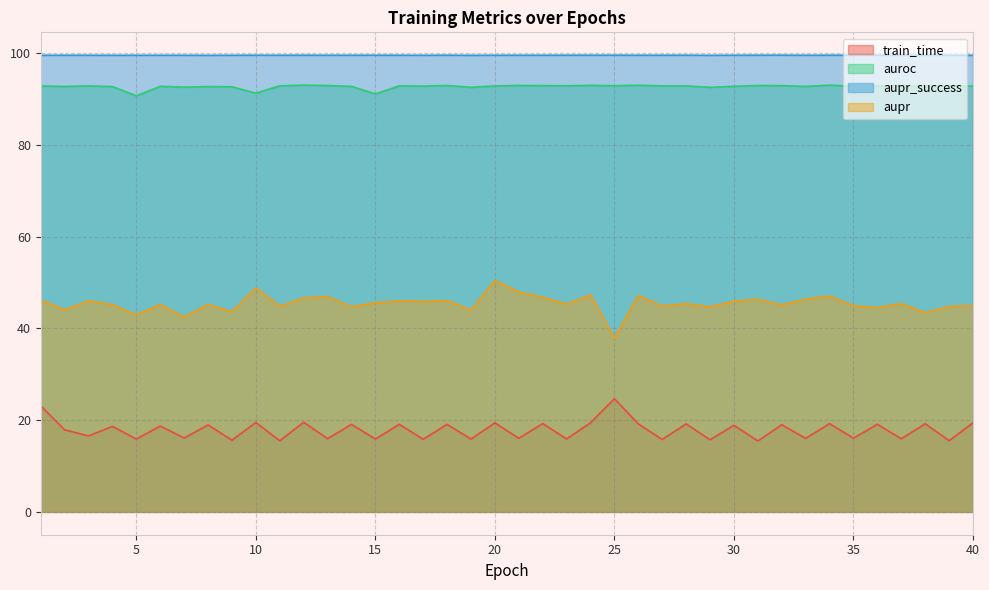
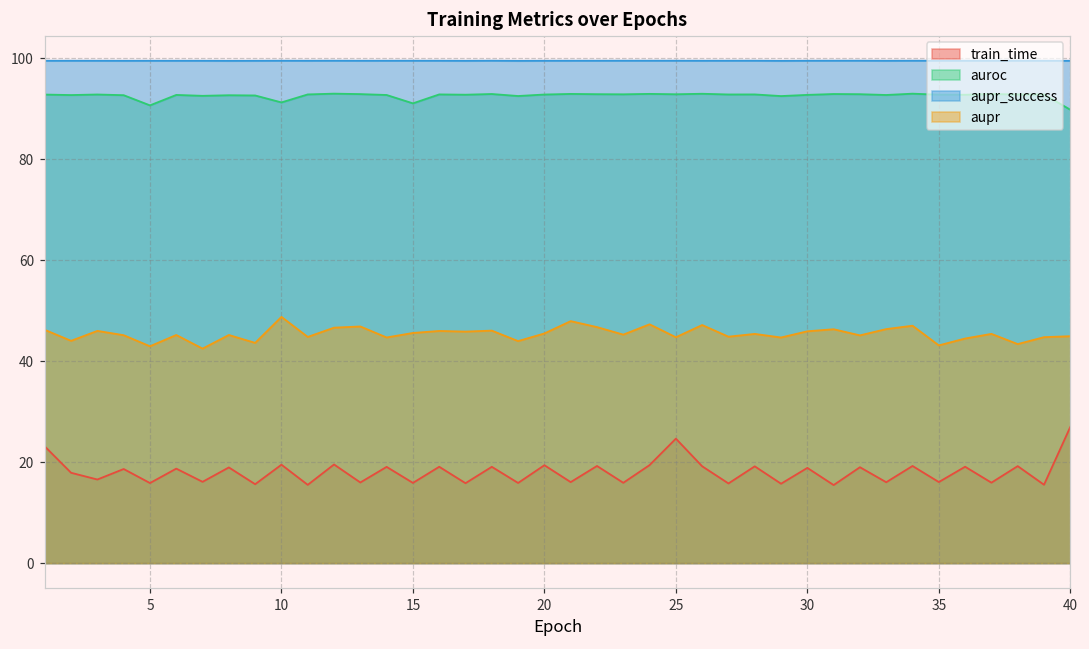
  {
    "train_time": {
      "5": 16,
      "10": 19,
      "15": 16,
      "20": 19,
      "25": 25,
      "30": 19,
      "35": 16,
-     "40": 19
+     "40": 27
    },
    "auroc": {
      "5": 91,
      "10": 91,
      "15": 91,
      "20": 93,
      "25": 93,
      "30": 93,
-     "40": 93
+     "40": 90
    },
    "aupr_success": {
      "5": 100,
      "10": 100,
      "15": 100,
      "20": 100,
      "25": 100,
      "30": 100,
      "40": 100
    },
    "aupr": {
      "5": 43,
      "10": 49,
      "15": 46,
-     "20": 50,
-     "25": 38,
+     "20": 45,
+     "25": 45,
      "30": 46,
-     "35": 45,
+     "35": 43,
      "40": 45
    }
  }
